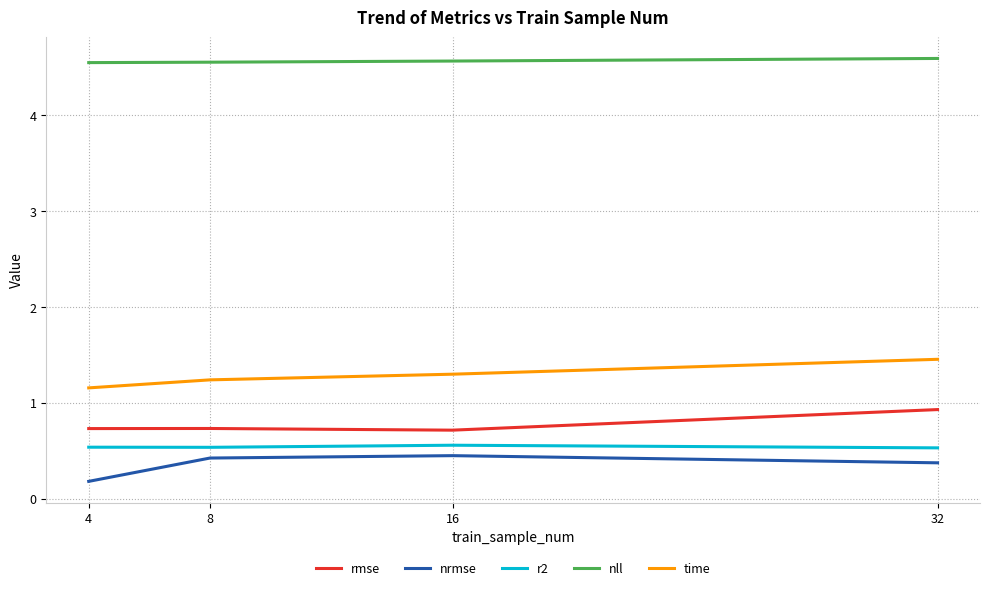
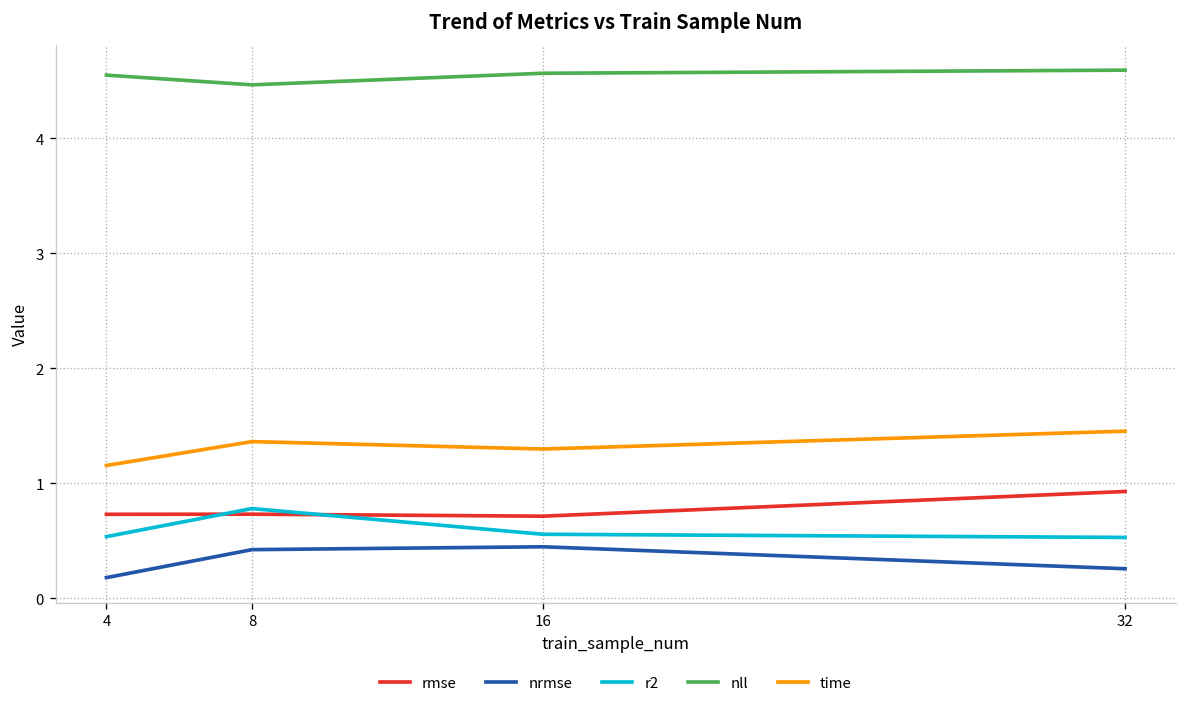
  {
    "rmse": {
      "4": 0.7,
      "8": 0.7,
      "16": 0.7,
      "32": 0.9
    },
    "nrmse": {
      "4": 0.2,
      "8": 0.4,
      "16": 0.4,
-     "32": 0.4
+     "32": 0.3
    },
    "r2": {
      "4": 0.5,
-     "8": 0.5,
+     "8": 0.8,
      "16": 0.6,
      "32": 0.5
    },
    "nll": {
      "4": 4.6,
-     "8": 4.6,
+     "8": 4.5,
      "16": 4.6,
      "32": 4.6
    },
    "time": {
      "4": 1.2,
-     "8": 1.2,
+     "8": 1.4,
      "16": 1.3,
      "32": 1.5
    }
  }
